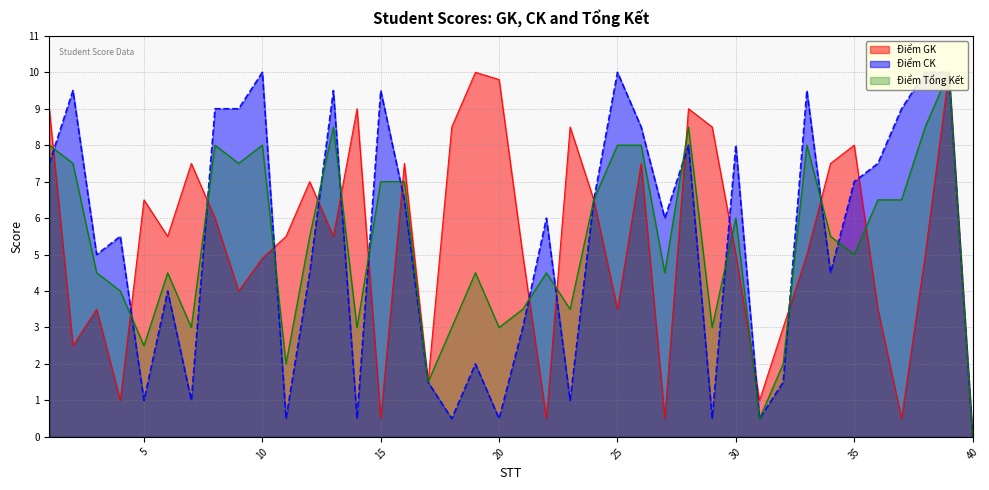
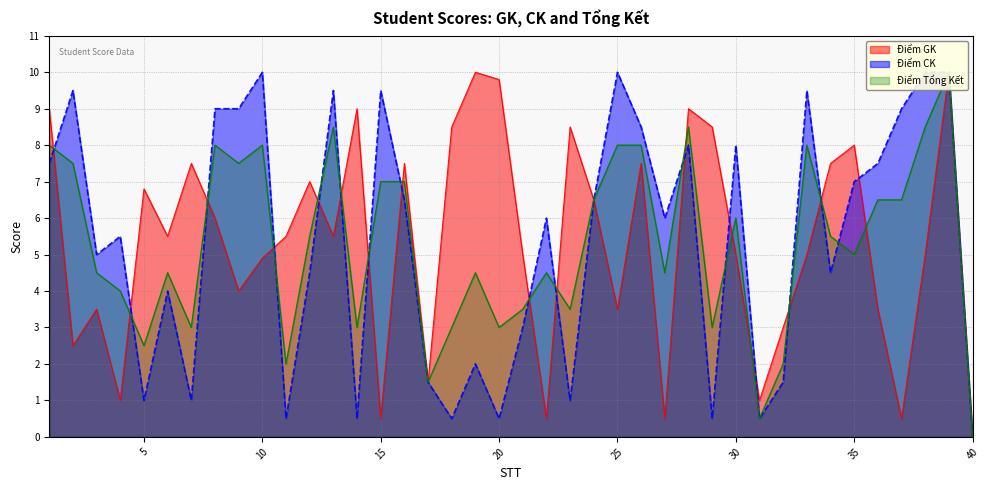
  {
    "Điểm GK": {
-     "5": 6.5,
+     "5": 6.8,
      "10": 4.9,
      "15": 0.5,
      "20": 9.8,
      "25": 3.5,
      "30": 5.0,
      "35": 8.0
    },
    "Điểm CK": {
      "5": 1.0,
      "10": 10.0,
      "15": 9.5,
      "20": 0.5,
      "25": 10.0,
      "30": 8.0,
      "35": 7.0
    },
    "Điểm Tổng Kết": {
      "5": 2.5,
      "10": 8.0,
      "15": 7.0,
      "20": 3.0,
      "25": 8.0,
      "30": 6.0,
      "35": 5.0
    }
  }
